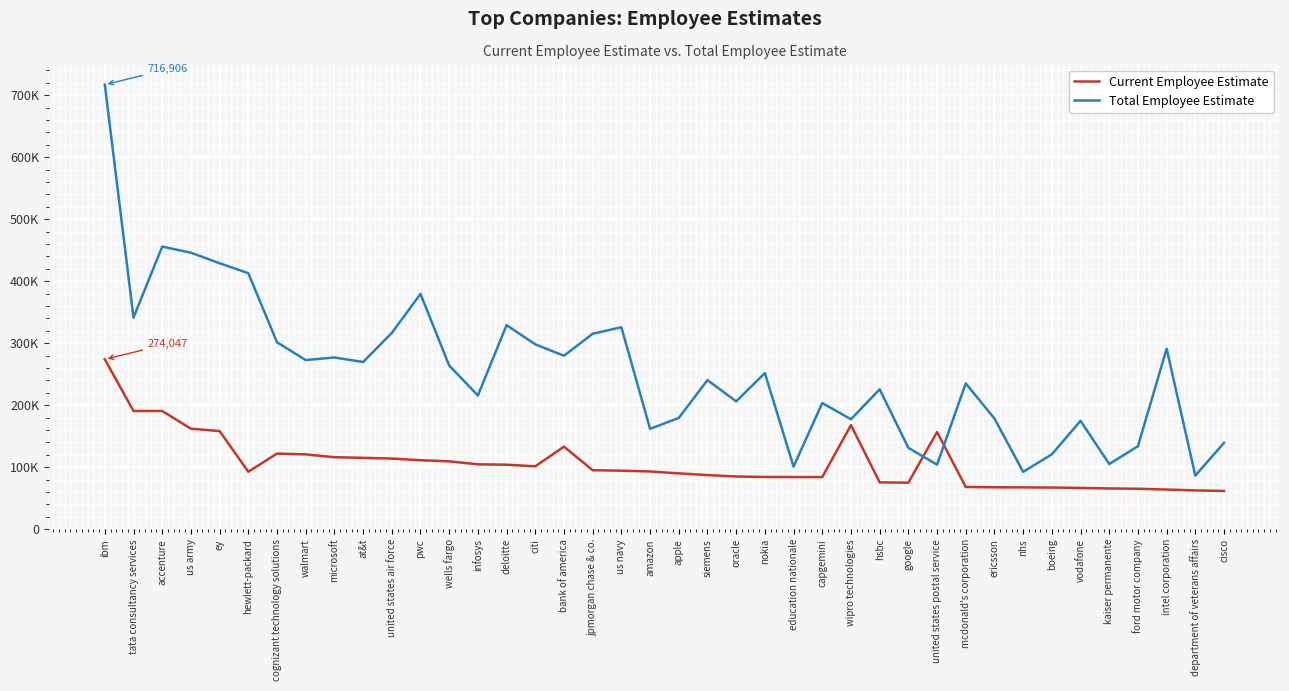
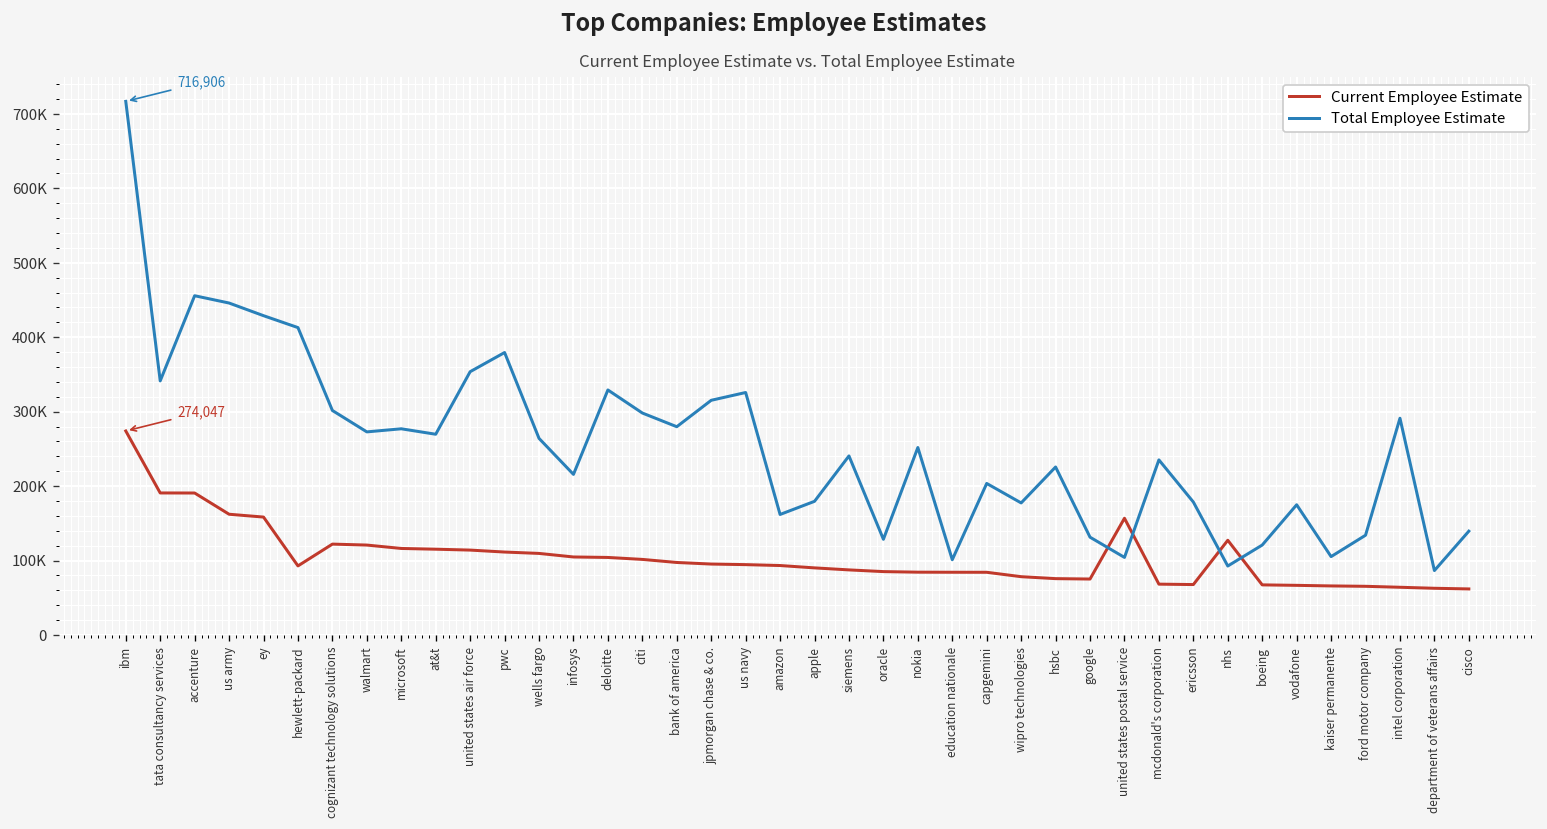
  {
    "Current Employee Estimate": {
      "tata consultancy services": 190000,
      "accenture": 190000,
      "us army": 160000,
      "ey": 160000,
      "hewlett-packard": 90000,
      "cognizant technology solutions": 120000,
      "walmart": 120000,
      "microsoft": 120000,
      "at&t": 120000,
      "united states air force": 110000,
      "pwc": 110000,
      "wells fargo": 110000,
      "infosys": 100000,
      "deloitte": 100000,
      "citi": 100000,
-     "bank of america": 130000,
+     "bank of america": 100000,
      "jpmorgan chase & co.": 100000,
      "us navy": 90000,
      "amazon": 90000,
      "apple": 90000,
      "siemens": 90000,
      "oracle": 90000,
      "nokia": 80000,
      "education nationale": 80000,
      "capgemini": 80000,
-     "wipro technologies": 170000,
+     "wipro technologies": 80000,
      "hsbc": 80000,
      "google": 80000,
      "united states postal service": 160000,
      "mcdonald's corporation": 70000,
      "ericsson": 70000,
-     "nhs": 70000,
+     "nhs": 130000,
      "boeing": 70000,
      "vodafone": 70000,
      "kaiser permanente": 70000,
      "ford motor company": 70000,
      "intel corporation": 60000,
      "department of veterans affairs": 60000,
      "cisco": 60000
    },
    "Total Employee Estimate": {
      "tata consultancy services": 340000,
      "accenture": 460000,
      "us army": 450000,
      "ey": 430000,
      "hewlett-packard": 410000,
      "cognizant technology solutions": 300000,
      "walmart": 270000,
      "microsoft": 280000,
      "at&t": 270000,
-     "united states air force": 320000,
+     "united states air force": 350000,
      "pwc": 380000,
      "wells fargo": 260000,
      "infosys": 220000,
      "deloitte": 330000,
      "citi": 300000,
      "bank of america": 280000,
      "jpmorgan chase & co.": 320000,
      "us navy": 330000,
      "amazon": 160000,
      "apple": 180000,
      "siemens": 240000,
-     "oracle": 210000,
+     "oracle": 130000,
      "nokia": 250000,
      "education nationale": 100000,
      "capgemini": 200000,
      "wipro technologies": 180000,
      "hsbc": 230000,
      "google": 130000,
      "united states postal service": 100000,
      "mcdonald's corporation": 240000,
      "ericsson": 180000,
      "nhs": 90000,
      "boeing": 120000,
      "vodafone": 170000,
      "kaiser permanente": 110000,
      "ford motor company": 130000,
      "intel corporation": 290000,
      "department of veterans affairs": 90000,
      "cisco": 140000
    }
  }
